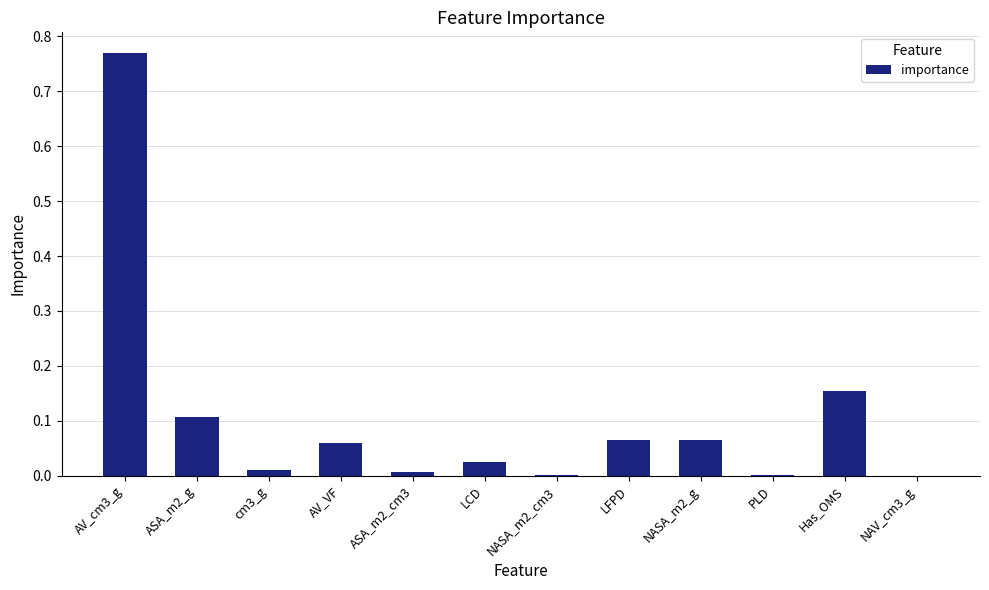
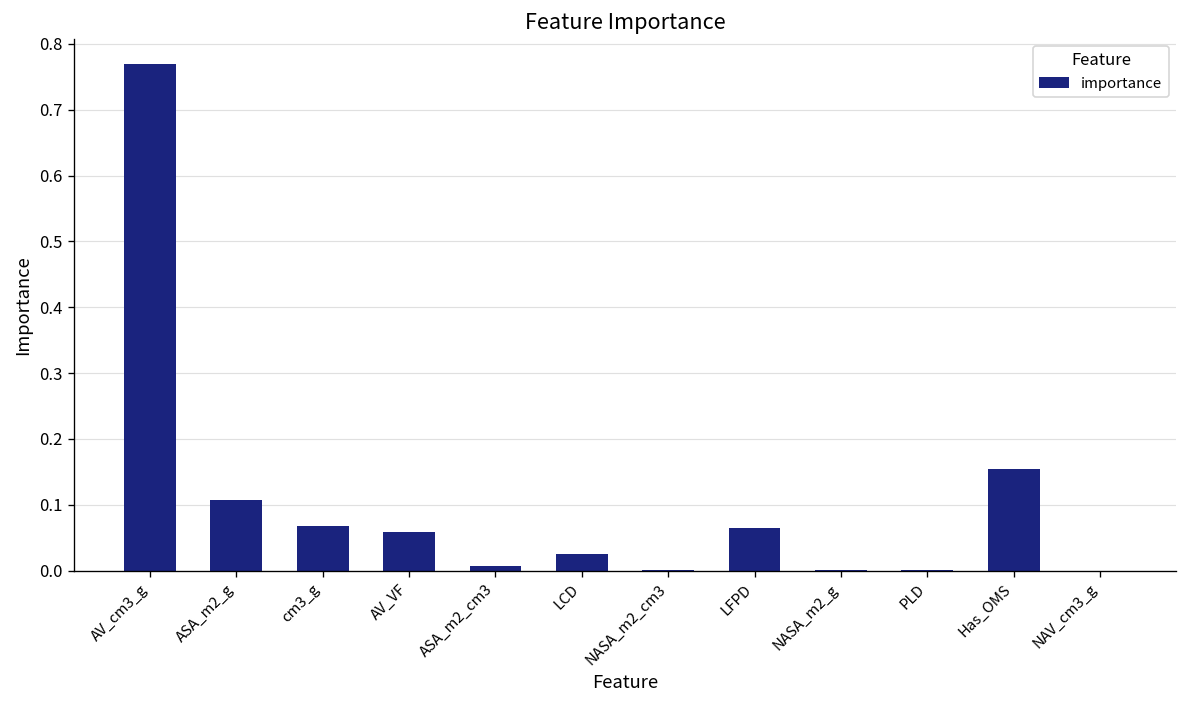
  {
    "AV_cm3_g": 0.77,
    "ASA_m2_g": 0.11,
-   "cm3_g": 0.01,
+   "cm3_g": 0.07,
    "AV_VF": 0.06,
    "ASA_m2_cm3": 0.01,
    "LCD": 0.03,
    "LFPD": 0.07,
-   "NASA_m2_g": 0.06,
+   "NASA_m2_g": 0.00,
    "Has_OMS": 0.15
  }
